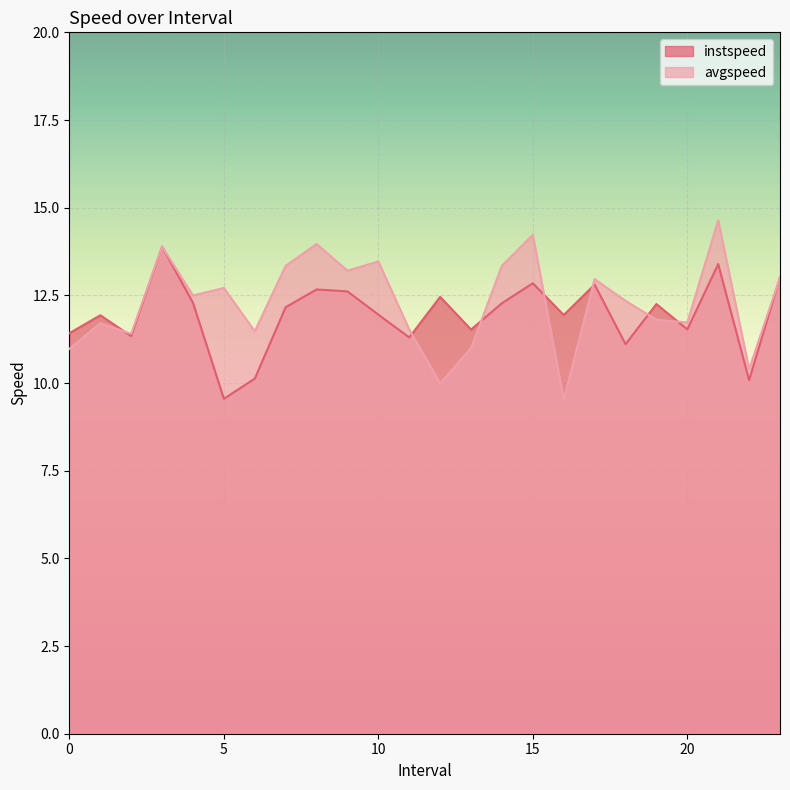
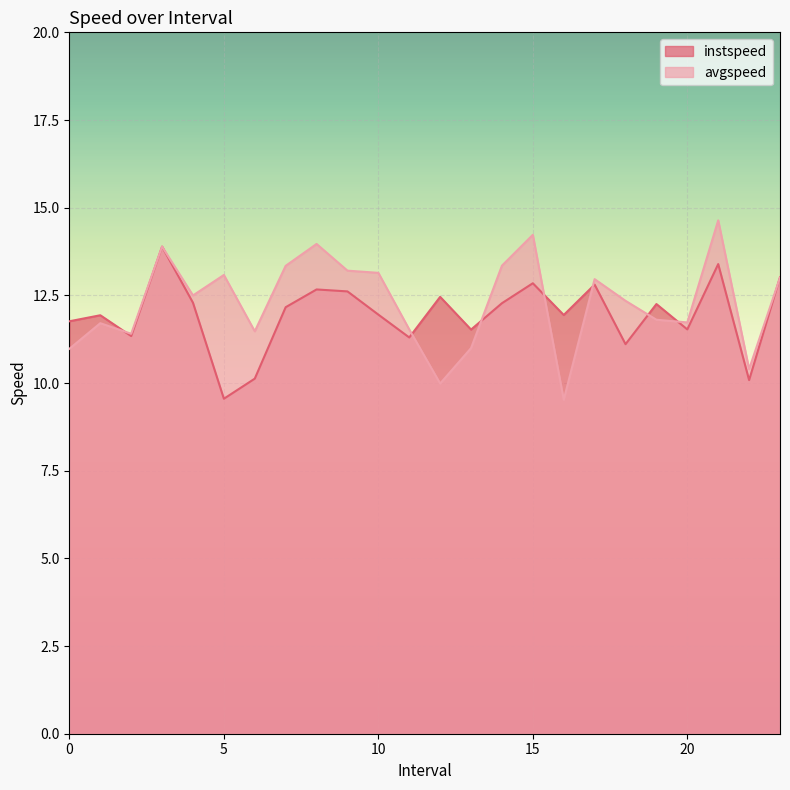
  {
    "instspeed": {
-     "0": 11.4,
+     "0": 11.8,
      "5": 9.6,
      "10": 12.0,
      "15": 12.8,
      "20": 11.5
    },
    "avgspeed": {
      "0": 11.0,
-     "5": 12.7,
-     "10": 13.5,
+     "5": 13.1,
+     "10": 13.1,
      "15": 14.2,
      "20": 11.7
    }
  }
